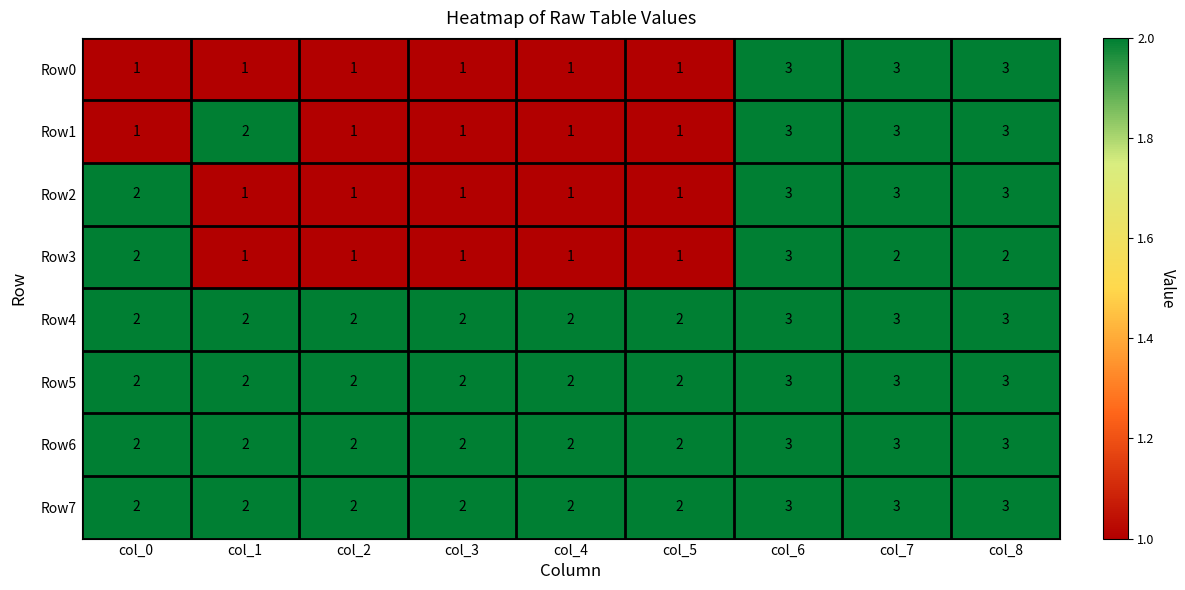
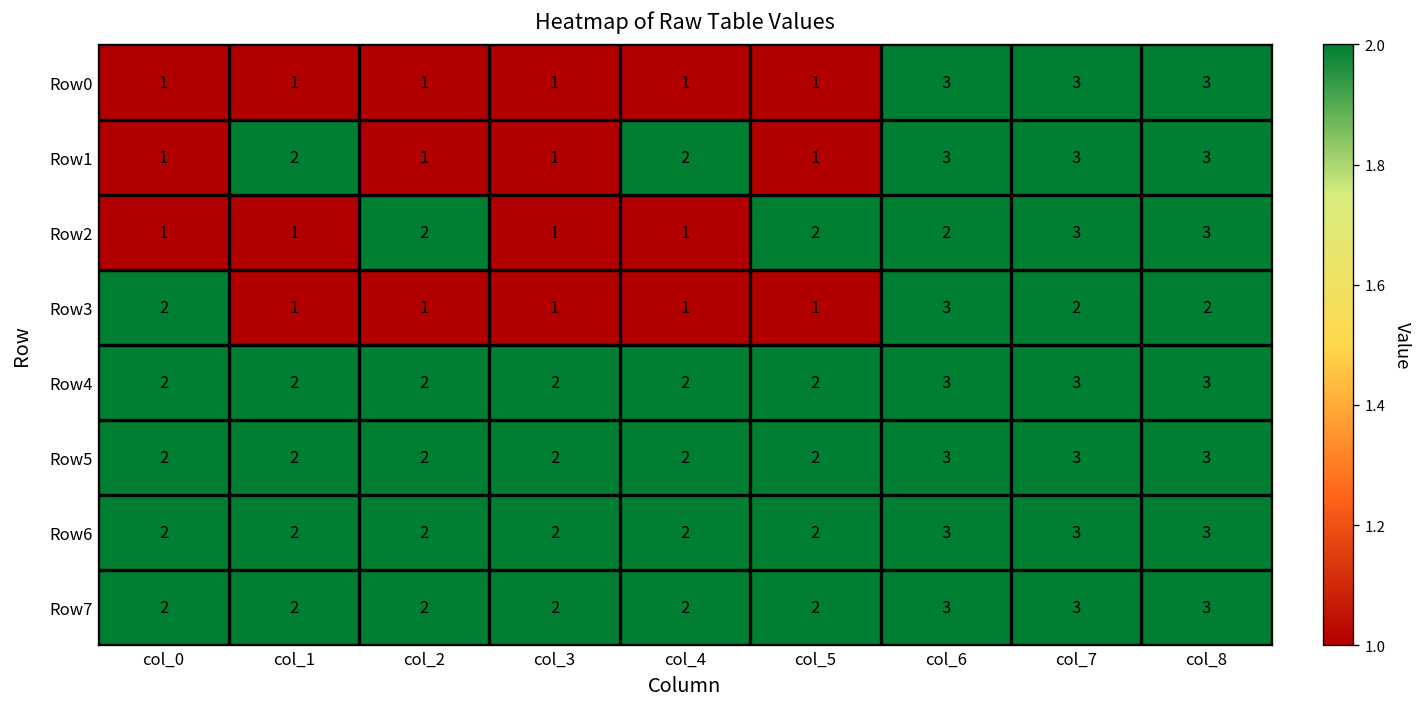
  {
    "Row0": {
      "col_0": 1,
      "col_1": 1,
      "col_2": 1,
      "col_3": 1,
      "col_4": 1,
      "col_5": 1,
      "col_6": 3,
      "col_7": 3,
      "col_8": 3
    },
    "Row1": {
      "col_0": 1,
      "col_1": 2,
      "col_2": 1,
      "col_3": 1,
-     "col_4": 1,
+     "col_4": 2,
      "col_5": 1,
      "col_6": 3,
      "col_7": 3,
      "col_8": 3
    },
    "Row2": {
-     "col_0": 2,
+     "col_0": 1,
      "col_1": 1,
-     "col_2": 1,
+     "col_2": 2,
      "col_3": 1,
      "col_4": 1,
-     "col_5": 1,
-     "col_6": 3,
+     "col_5": 2,
+     "col_6": 2,
      "col_7": 3,
      "col_8": 3
    },
    "Row3": {
      "col_0": 2,
      "col_1": 1,
      "col_2": 1,
      "col_3": 1,
      "col_4": 1,
      "col_5": 1,
      "col_6": 3,
      "col_7": 2,
      "col_8": 2
    },
    "Row4": {
      "col_0": 2,
      "col_1": 2,
      "col_2": 2,
      "col_3": 2,
      "col_4": 2,
      "col_5": 2,
      "col_6": 3,
      "col_7": 3,
      "col_8": 3
    },
    "Row5": {
      "col_0": 2,
      "col_1": 2,
      "col_2": 2,
      "col_3": 2,
      "col_4": 2,
      "col_5": 2,
      "col_6": 3,
      "col_7": 3,
      "col_8": 3
    },
    "Row6": {
      "col_0": 2,
      "col_1": 2,
      "col_2": 2,
      "col_3": 2,
      "col_4": 2,
      "col_5": 2,
      "col_6": 3,
      "col_7": 3,
      "col_8": 3
    },
    "Row7": {
      "col_0": 2,
      "col_1": 2,
      "col_2": 2,
      "col_3": 2,
      "col_4": 2,
      "col_5": 2,
      "col_6": 3,
      "col_7": 3,
      "col_8": 3
    }
  }
